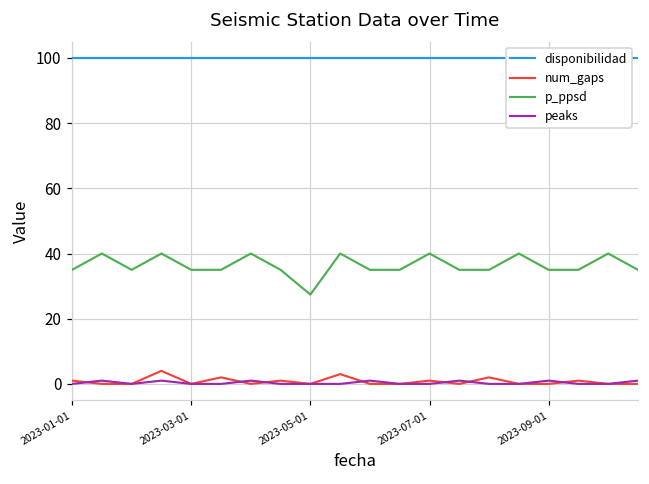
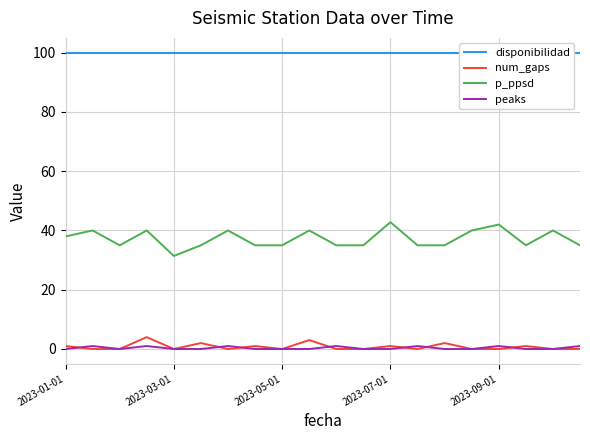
  {
    "disponibilidad": {
      "2023-01-01": 100,
      "2023-03-01": 100,
      "2023-05-01": 100,
      "2023-07-01": 100
    },
    "num_gaps": {
      "2023-01-01": 1,
      "2023-07-01": 1,
      "2023-09-01": 0
    },
    "p_ppsd": {
-     "2023-01-01": 35,
-     "2023-03-01": 35,
-     "2023-05-01": 27,
-     "2023-07-01": 40,
-     "2023-09-01": 35
+     "2023-01-01": 38,
+     "2023-03-01": 31,
+     "2023-05-01": 35,
+     "2023-07-01": 43,
+     "2023-09-01": 42
    },
    "peaks": {
      "2023-01-01": 0,
      "2023-07-01": 0,
      "2023-09-01": 1
    }
  }
